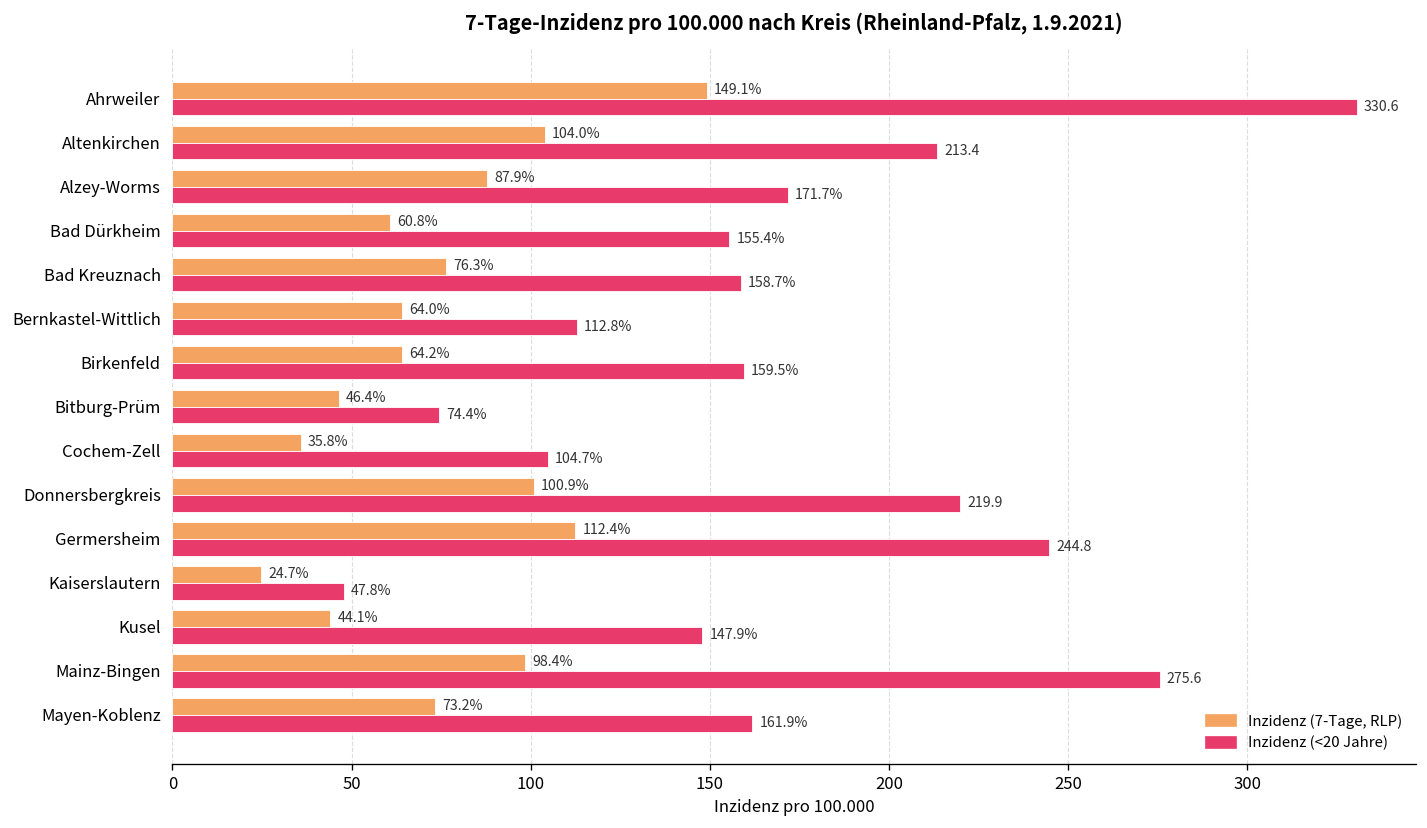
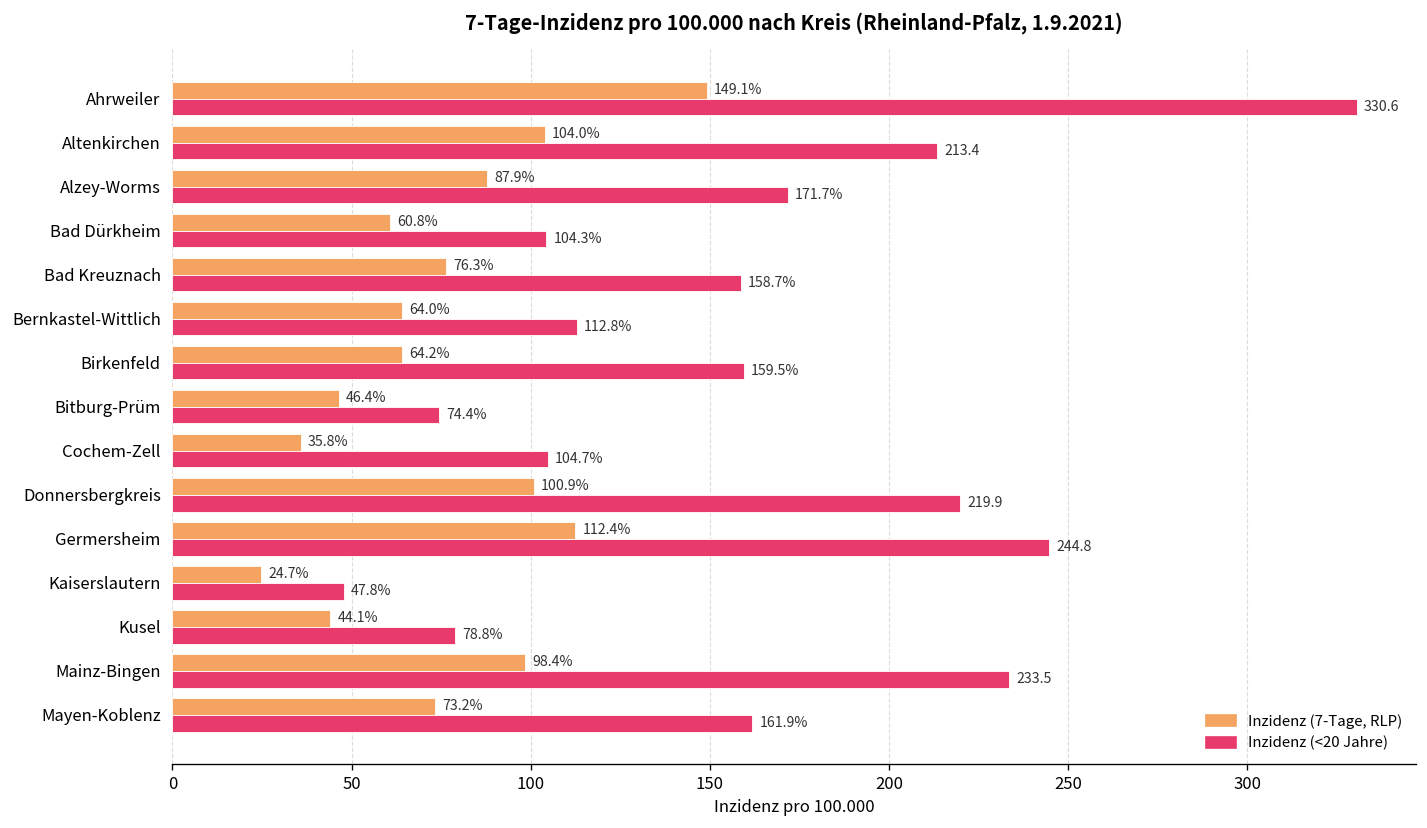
  {
    "Inzidenz (7-Tage, RLP)": {
      "Ahrweiler": "149.1%",
      "Altenkirchen": "104.0%",
      "Alzey-Worms": "87.9%",
      "Bad Dürkheim": "60.8%",
      "Bad Kreuznach": "76.3%",
      "Bernkastel-Wittlich": "64.0%",
      "Birkenfeld": "64.2%",
      "Bitburg-Prüm": "46.4%",
      "Cochem-Zell": "35.8%",
      "Donnersbergkreis": "100.9%",
      "Germersheim": "112.4%",
      "Kaiserslautern": "24.7%",
      "Kusel": "44.1%",
      "Mainz-Bingen": "98.4%",
      "Mayen-Koblenz": "73.2%"
    },
    "Inzidenz (<20 Jahre)": {
      "Ahrweiler": "330.6",
      "Altenkirchen": "213.4",
      "Alzey-Worms": "171.7%",
-     "Bad Dürkheim": "155.4%",
+     "Bad Dürkheim": "104.3%",
      "Bad Kreuznach": "158.7%",
      "Bernkastel-Wittlich": "112.8%",
      "Birkenfeld": "159.5%",
      "Bitburg-Prüm": "74.4%",
      "Cochem-Zell": "104.7%",
      "Donnersbergkreis": "219.9",
      "Germersheim": "244.8",
      "Kaiserslautern": "47.8%",
-     "Kusel": "147.9%",
-     "Mainz-Bingen": "275.6",
+     "Kusel": "78.8%",
+     "Mainz-Bingen": "233.5",
      "Mayen-Koblenz": "161.9%"
    }
  }
